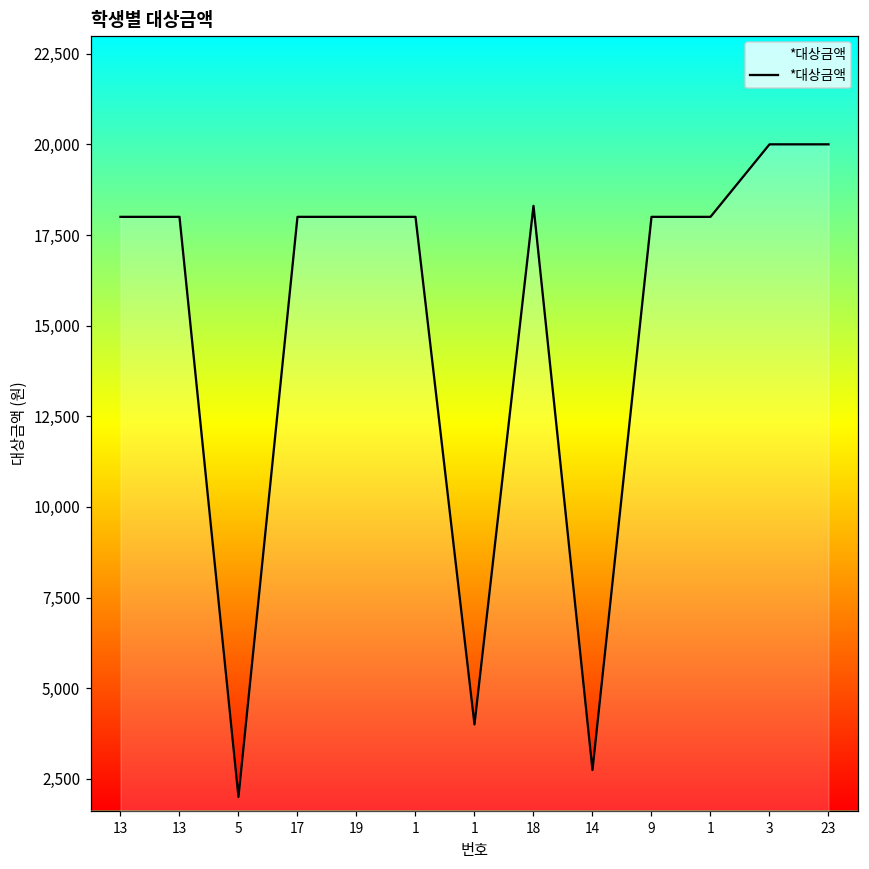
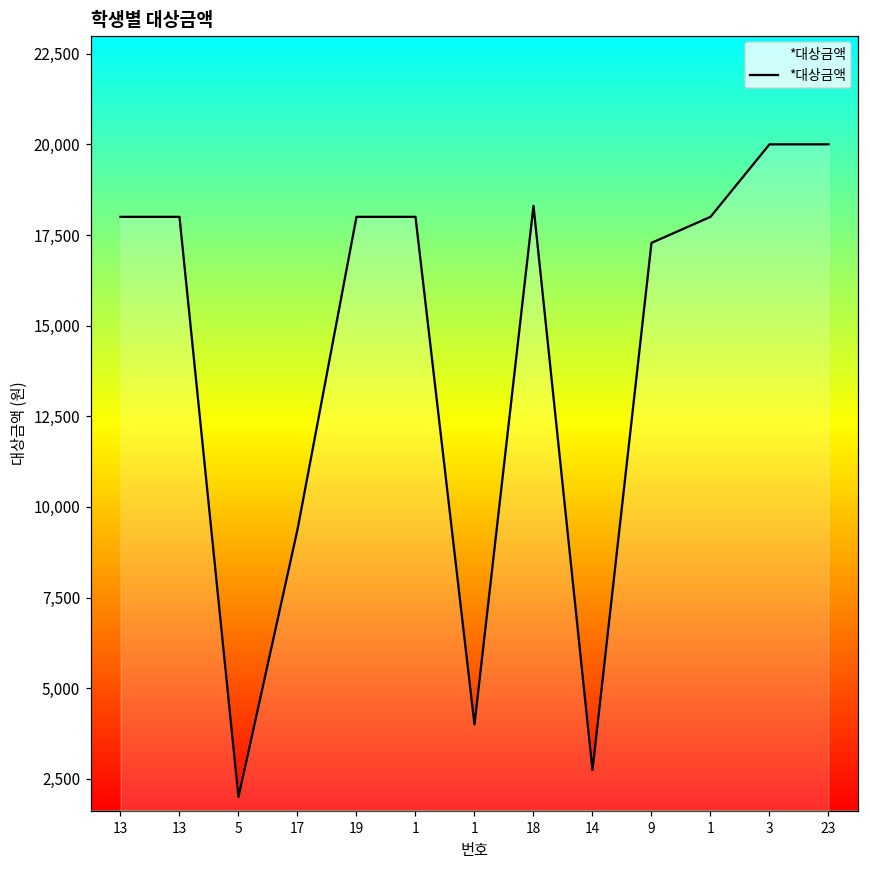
  {
    "5": "2,000",
-   "17": "18,000",
+   "17": "9,400",
    "19": "18,000",
    "18": "18,300",
    "14": "2,700",
-   "9": "18,000",
+   "9": "17,300",
    "3": "20,000",
    "23": "20,000"
  }
